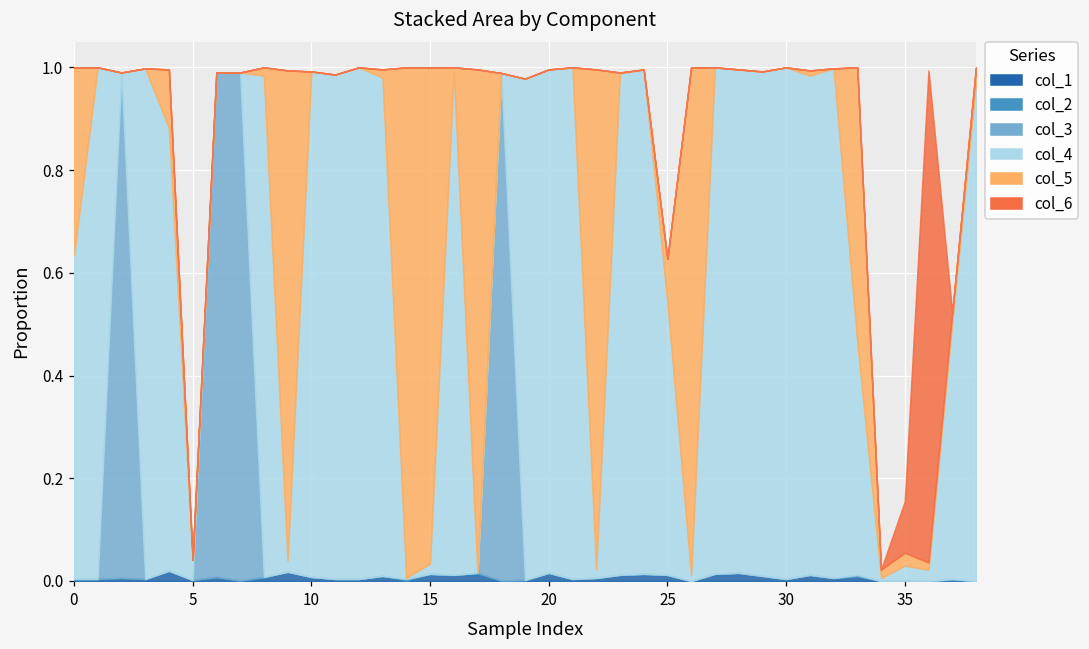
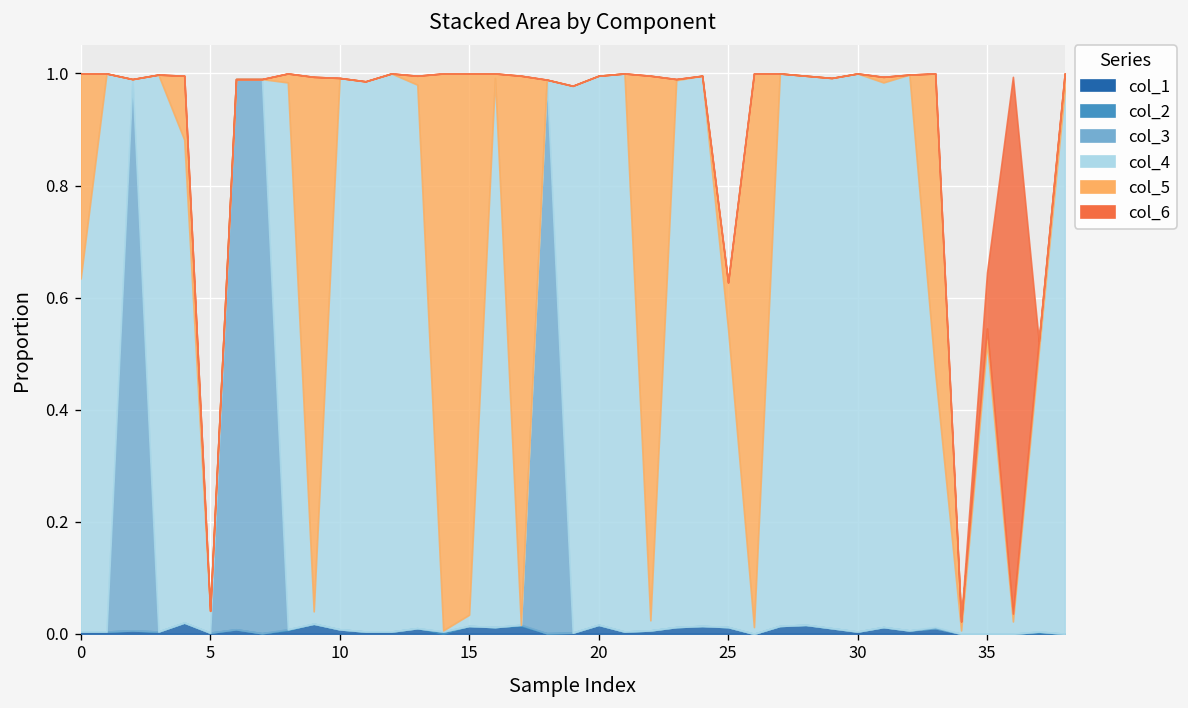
  {
    "col_4": {
      "0": 0.63,
      "15": 0.02,
      "25": 0.53,
-     "35": 0.03
+     "35": 0.52
    },
    "col_5": {
      "35": 0.03
    },
    "col_6": {
      "35": 0.10
    }
  }
